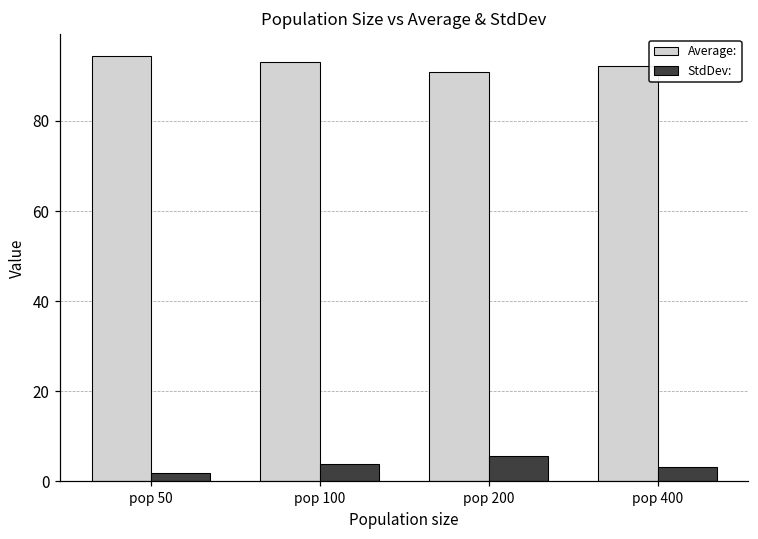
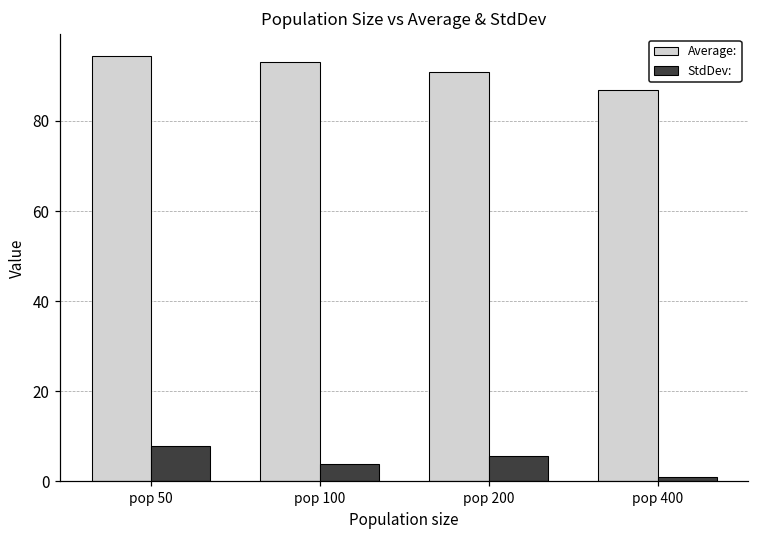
  {
    "Average:": {
      "pop 50": 94,
      "pop 100": 93,
      "pop 200": 91,
-     "pop 400": 92
+     "pop 400": 87
    },
    "StdDev:": {
-     "pop 50": 2,
+     "pop 50": 8,
      "pop 100": 4,
      "pop 200": 6,
-     "pop 400": 3
+     "pop 400": 1
    }
  }
